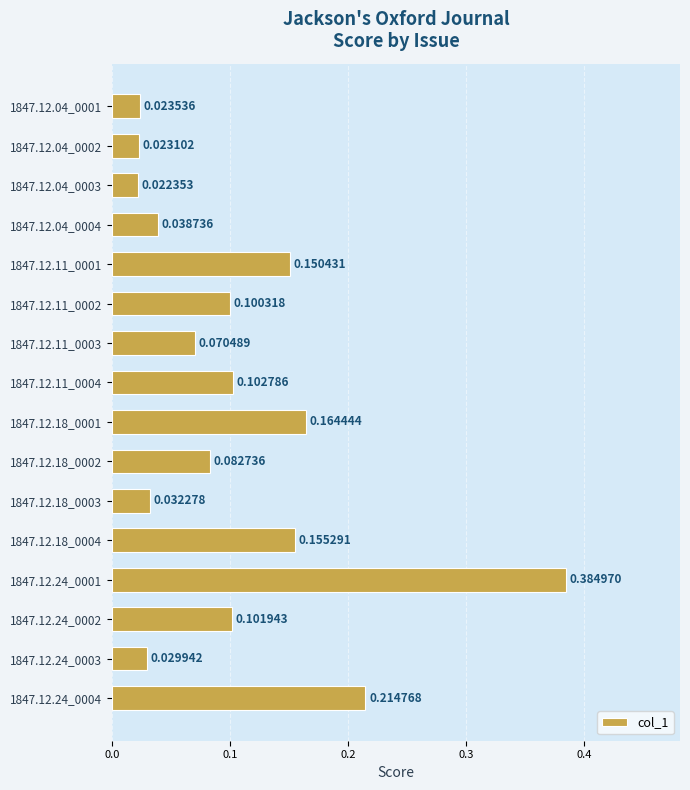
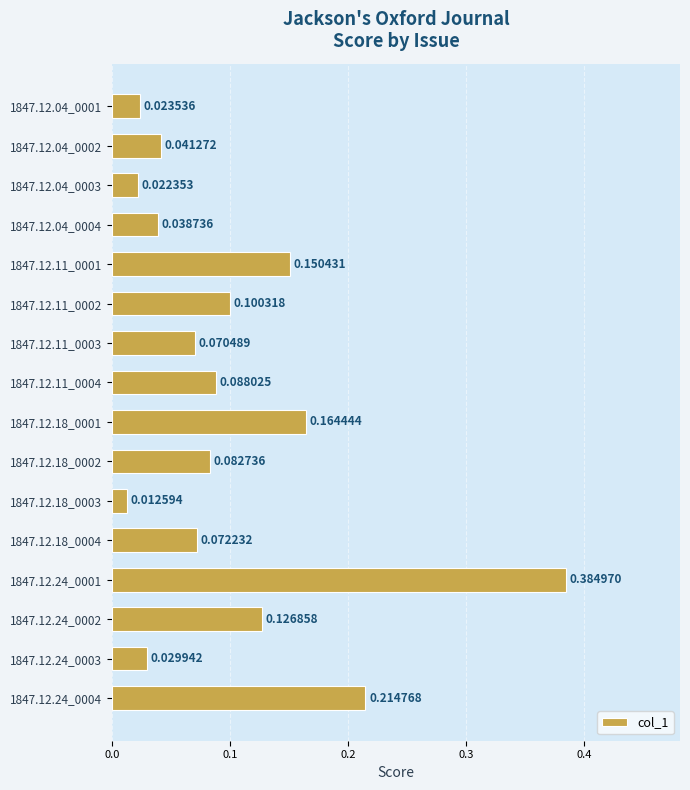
  {
    "1847.12.04_0001": 0.023536,
-   "1847.12.04_0002": 0.023102,
+   "1847.12.04_0002": 0.041272,
    "1847.12.04_0003": 0.022353,
    "1847.12.04_0004": 0.038736,
    "1847.12.11_0001": 0.150431,
    "1847.12.11_0002": 0.100318,
    "1847.12.11_0003": 0.070489,
-   "1847.12.11_0004": 0.102786,
+   "1847.12.11_0004": 0.088025,
    "1847.12.18_0001": 0.164444,
    "1847.12.18_0002": 0.082736,
-   "1847.12.18_0003": 0.032278,
-   "1847.12.18_0004": 0.155291,
+   "1847.12.18_0003": 0.012594,
+   "1847.12.18_0004": 0.072232,
    "1847.12.24_0001": 0.384970,
-   "1847.12.24_0002": 0.101943,
+   "1847.12.24_0002": 0.126858,
    "1847.12.24_0003": 0.029942,
    "1847.12.24_0004": 0.214768
  }
